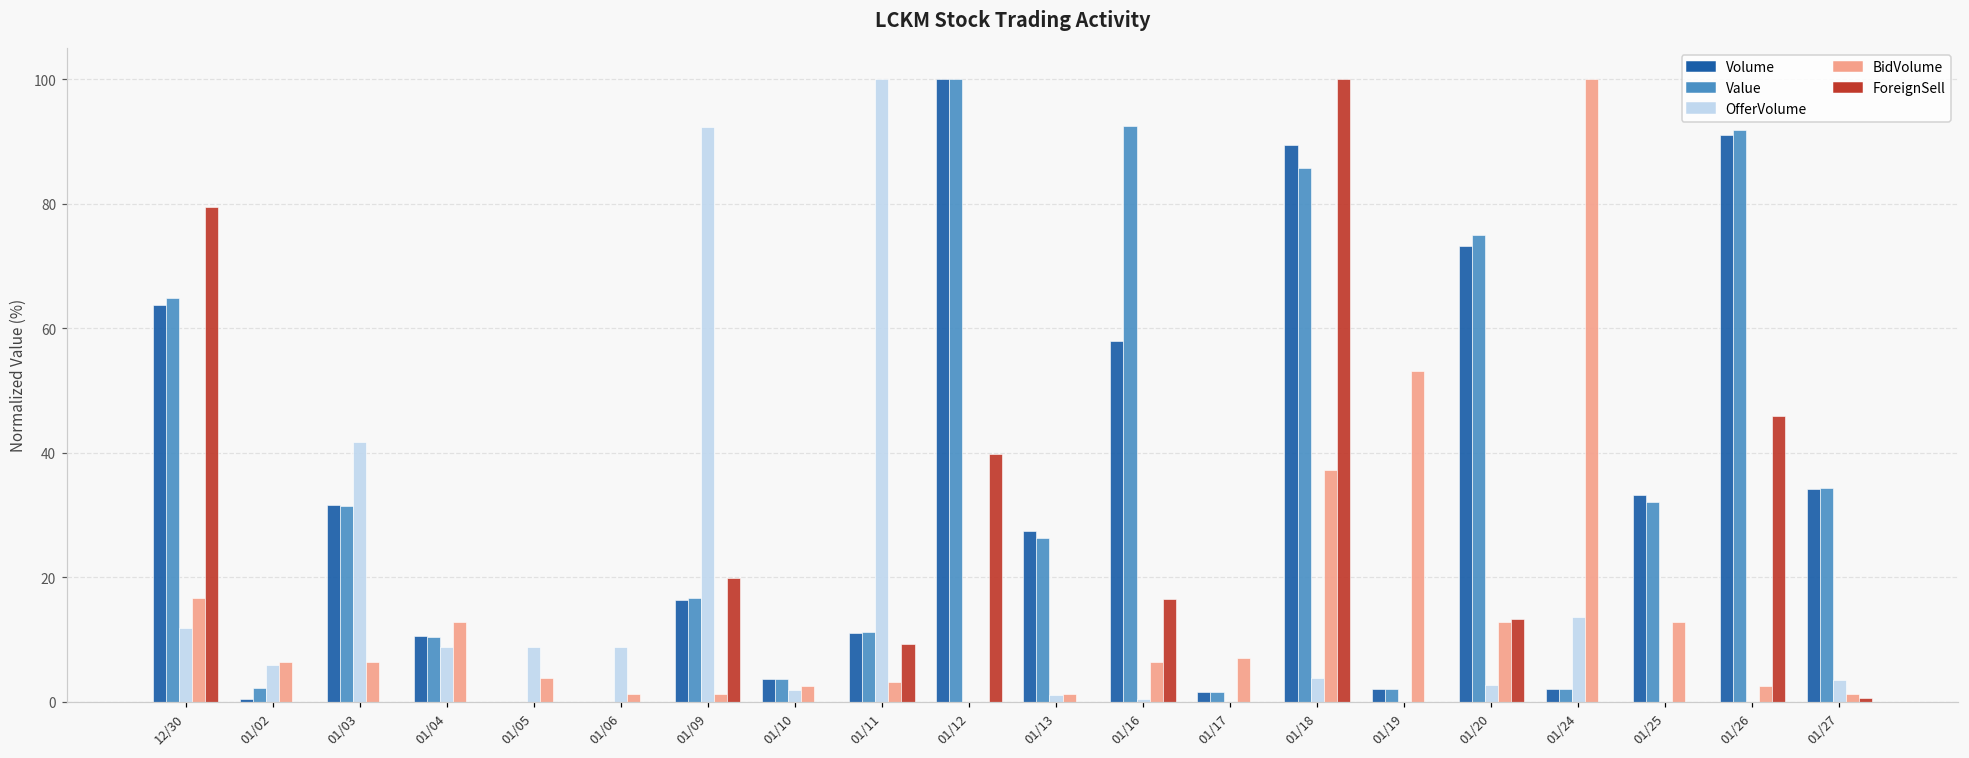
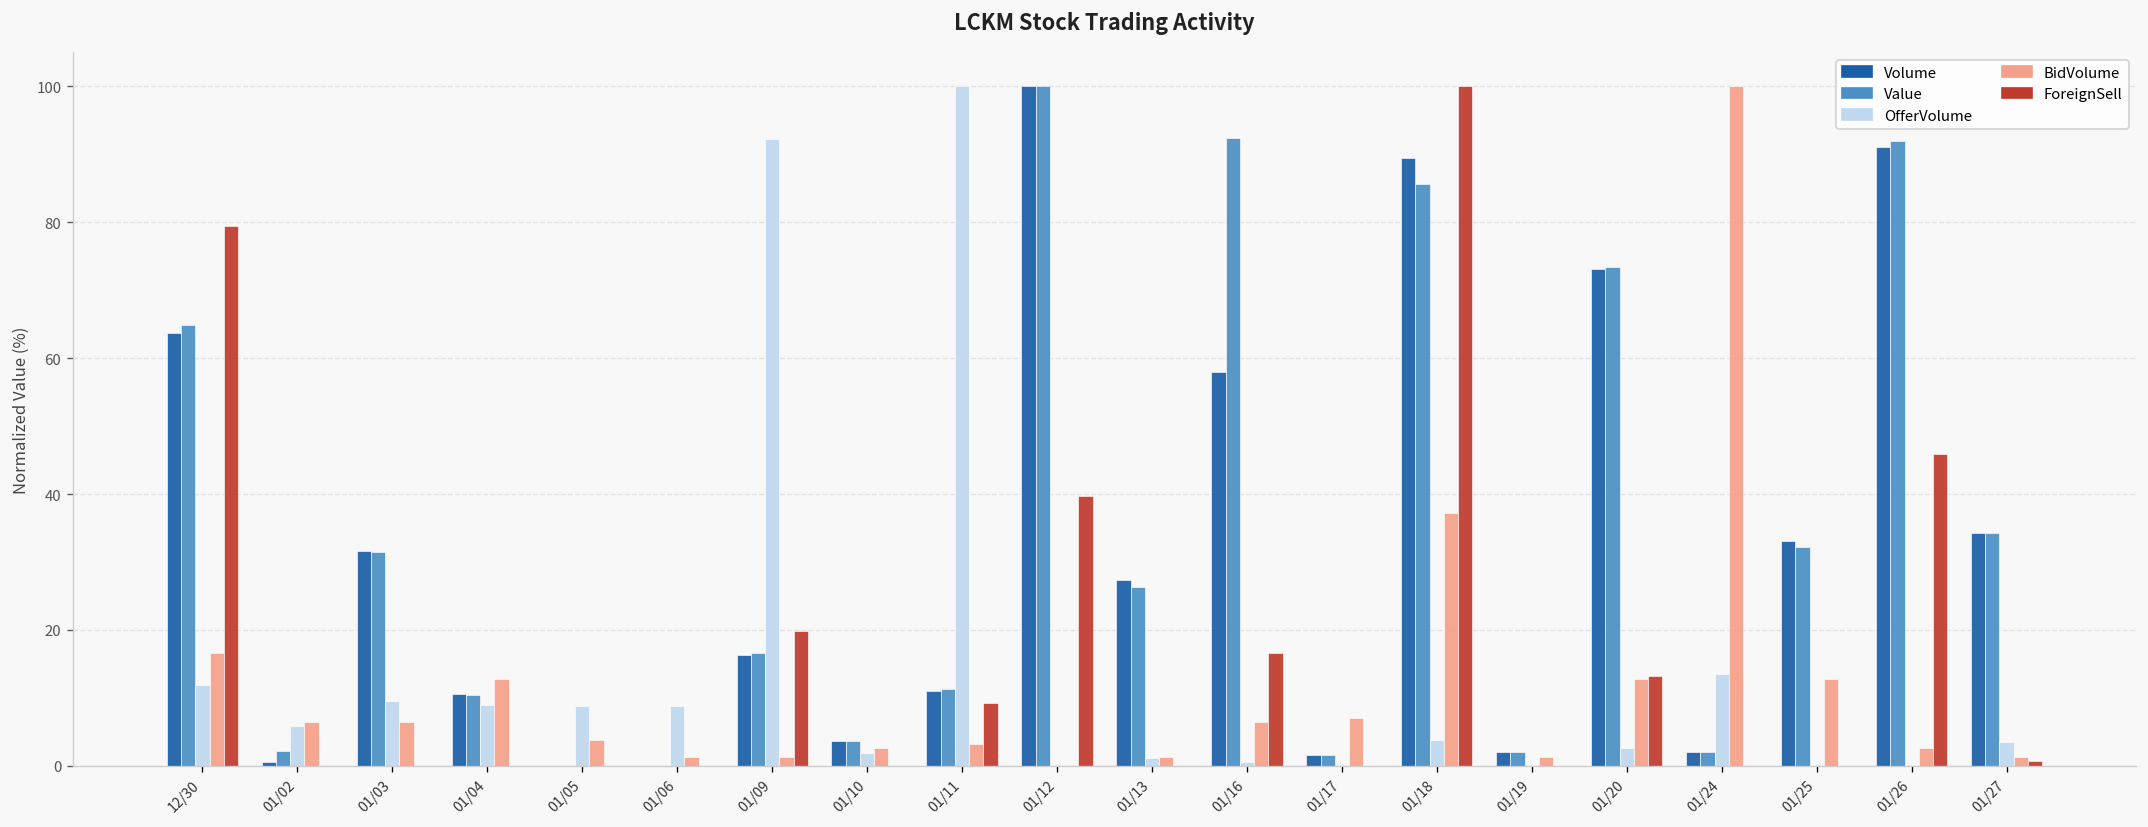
  {
    "Volume": {
      "12/30": 64,
      "01/02": 1,
      "01/03": 32,
      "01/04": 11,
      "01/05": 0,
      "01/06": 0,
      "01/09": 16,
      "01/10": 4,
      "01/11": 11,
      "01/12": 100,
      "01/13": 27,
      "01/16": 58,
      "01/17": 2,
      "01/18": 89,
      "01/19": 2,
      "01/20": 73,
      "01/24": 2,
      "01/25": 33,
      "01/26": 91,
      "01/27": 34
    },
    "Value": {
      "12/30": 65,
      "01/02": 2,
      "01/03": 32,
      "01/04": 10,
      "01/05": 0,
      "01/06": 0,
      "01/09": 17,
      "01/10": 4,
      "01/11": 11,
      "01/12": 100,
      "01/13": 26,
      "01/16": 92,
      "01/17": 2,
      "01/18": 86,
      "01/19": 2,
-     "01/20": 75,
+     "01/20": 73,
      "01/24": 2,
      "01/25": 32,
      "01/26": 92,
      "01/27": 34
    },
    "OfferVolume": {
      "12/30": 12,
      "01/02": 6,
-     "01/03": 42,
+     "01/03": 10,
      "01/04": 9,
      "01/05": 9,
      "01/06": 9,
      "01/09": 92,
      "01/10": 2,
      "01/11": 100,
      "01/13": 1,
      "01/16": 1,
      "01/18": 4,
      "01/20": 3,
      "01/24": 14,
      "01/27": 3
    },
    "BidVolume": {
      "12/30": 17,
      "01/02": 6,
      "01/03": 6,
      "01/04": 13,
      "01/05": 4,
      "01/06": 1,
      "01/09": 1,
      "01/10": 3,
      "01/11": 3,
      "01/12": 0,
      "01/13": 1,
      "01/16": 6,
      "01/17": 7,
      "01/18": 37,
-     "01/19": 53,
+     "01/19": 1,
      "01/20": 13,
      "01/24": 100,
      "01/25": 13,
      "01/26": 3,
      "01/27": 1
    },
    "ForeignSell": {
      "12/30": 79,
      "01/02": 0,
      "01/03": 0,
      "01/04": 0,
      "01/05": 0,
      "01/06": 0,
      "01/09": 20,
      "01/10": 0,
      "01/11": 9,
      "01/12": 40,
      "01/13": 0,
      "01/16": 17,
      "01/17": 0,
      "01/18": 100,
      "01/19": 0,
      "01/20": 13,
      "01/24": 0,
      "01/25": 0,
      "01/26": 46,
      "01/27": 1
    }
  }
